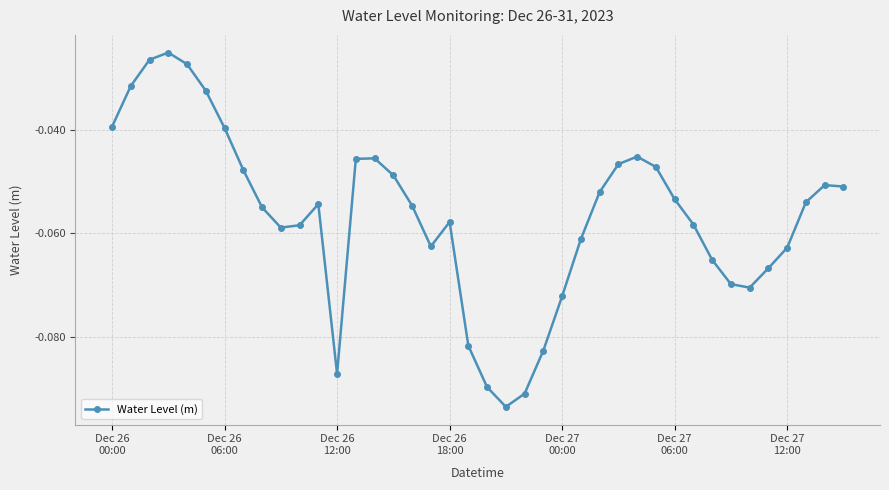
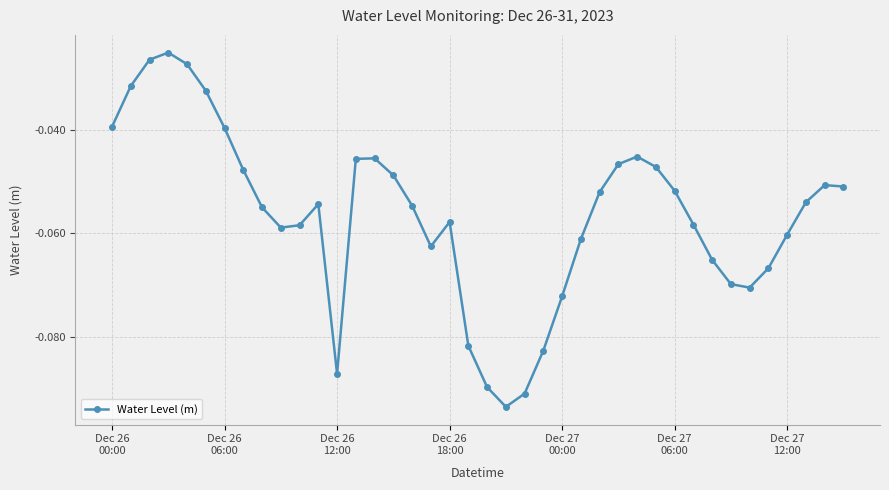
  {
    "Dec 26 00:00": -0.039,
    "Dec 26 06:00": -0.040,
    "Dec 26 12:00": -0.087,
    "Dec 26 18:00": -0.058,
    "Dec 27 00:00": -0.072,
-   "Dec 27 06:00": -0.053,
-   "Dec 27 12:00": -0.063
+   "Dec 27 06:00": -0.052,
+   "Dec 27 12:00": -0.060
  }
